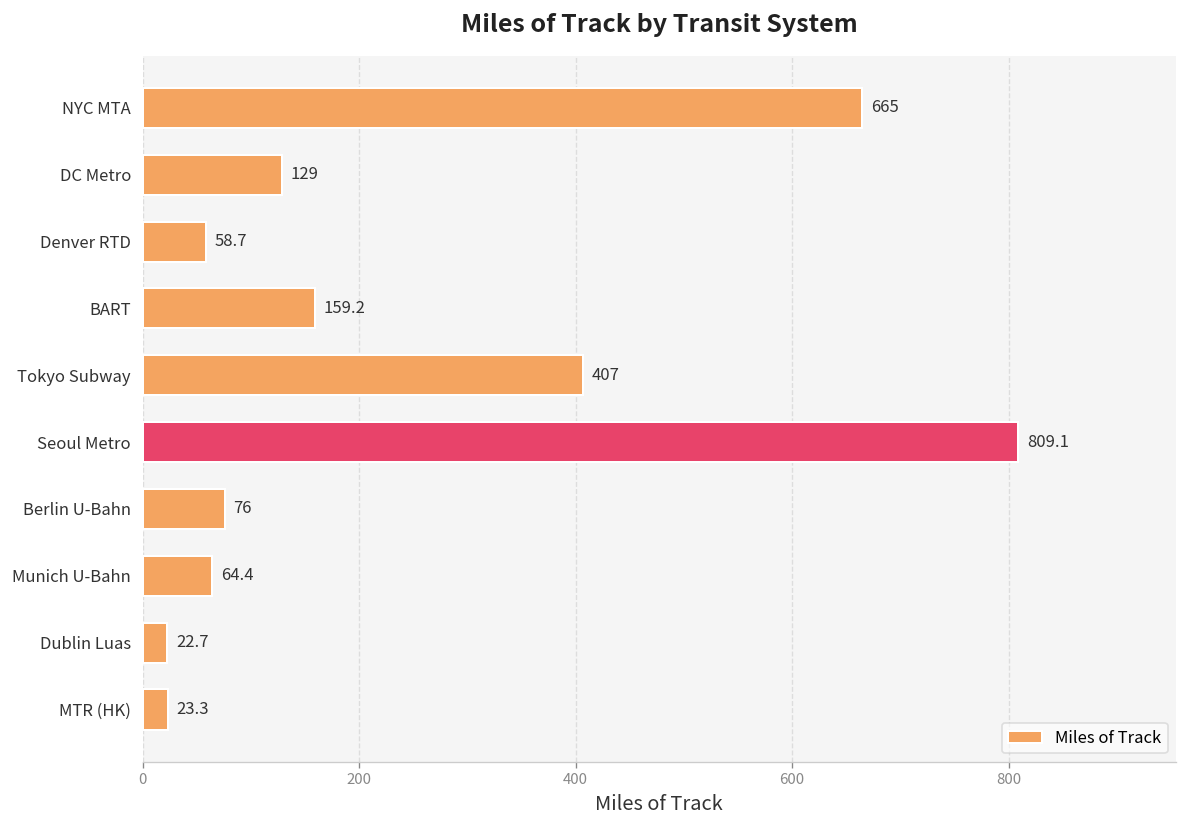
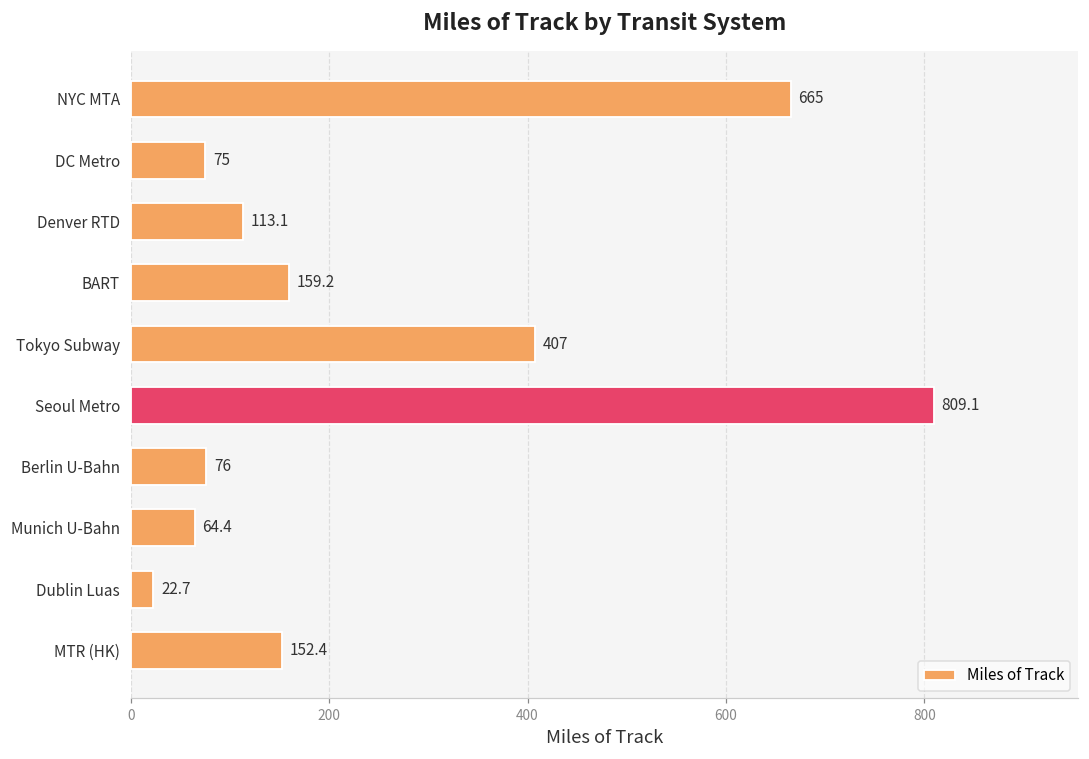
  {
    "NYC MTA": 665,
-   "DC Metro": 129,
-   "Denver RTD": 58.7,
+   "DC Metro": 75,
+   "Denver RTD": 113.1,
    "BART": 159.2,
    "Tokyo Subway": 407,
    "Seoul Metro": 809.1,
    "Berlin U-Bahn": 76,
    "Munich U-Bahn": 64.4,
    "Dublin Luas": 22.7,
-   "MTR (HK)": 23.3
+   "MTR (HK)": 152.4
  }
